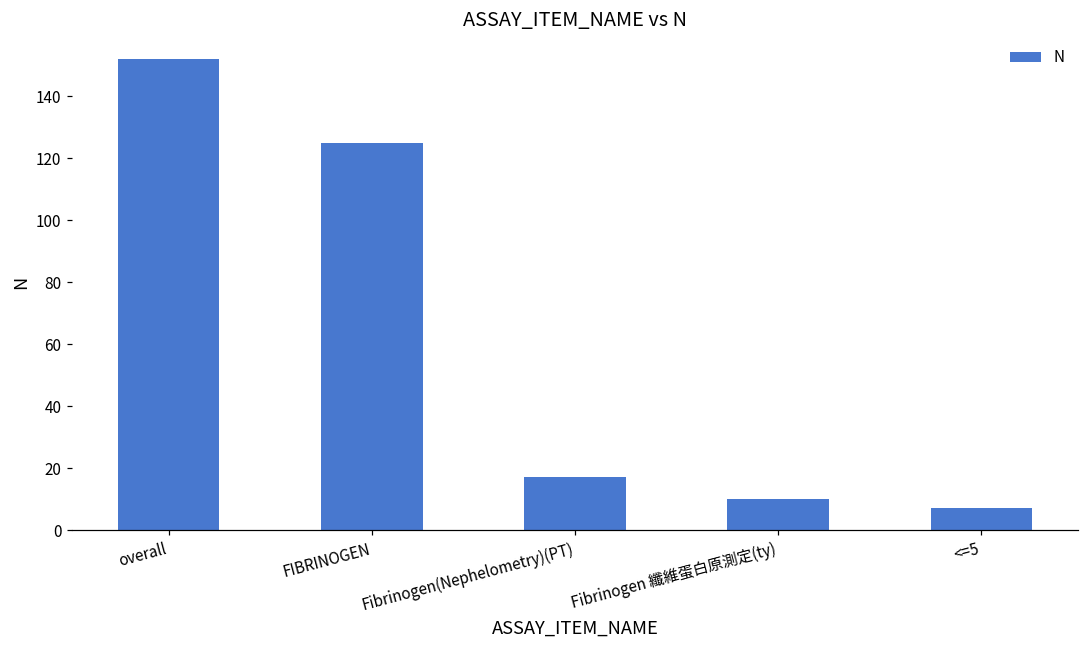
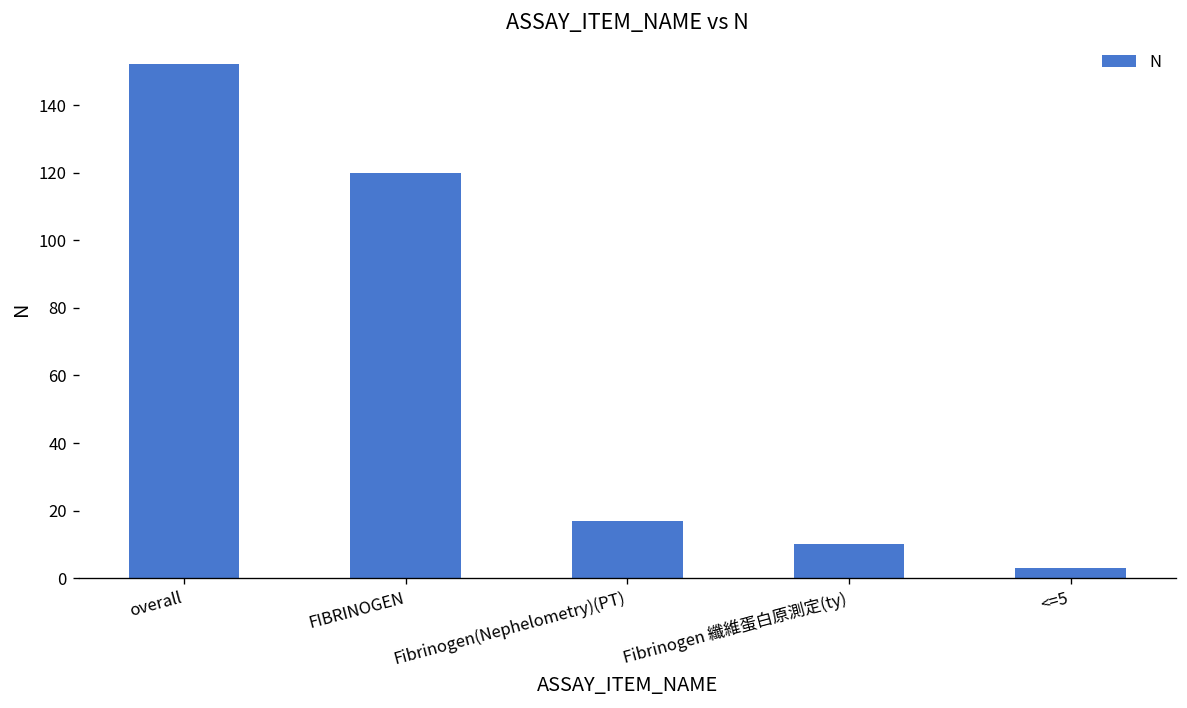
  {
    "overall": 152,
-   "FIBRINOGEN": 125,
+   "FIBRINOGEN": 120,
    "Fibrinogen(Nephelometry)(PT)": 17,
    "Fibrinogen 纖維蛋白原測定(ty)": 10,
-   "<=5": 7
+   "<=5": 3
  }
